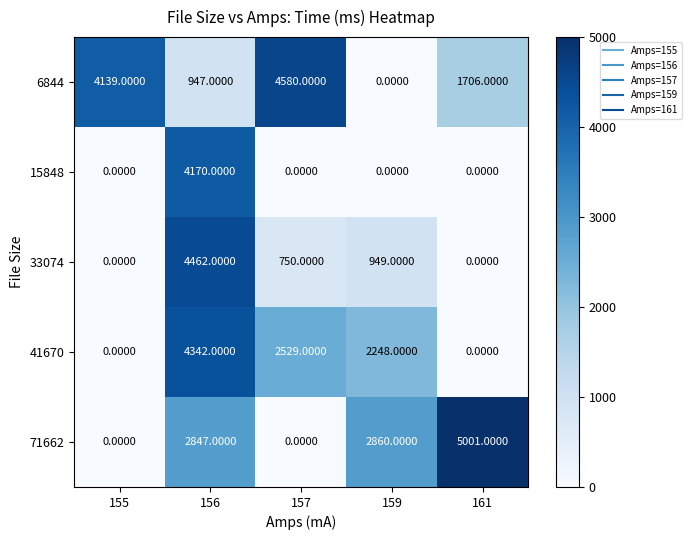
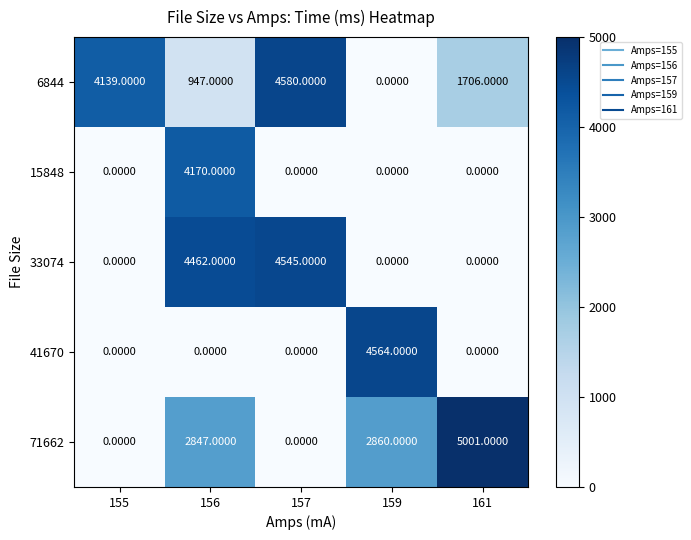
  {
    "6844": {
      "155": 4139.0000,
      "156": 947.0000,
      "157": 4580.0000,
      "159": 0.0000,
      "161": 1706.0000
    },
    "15848": {
      "155": 0.0000,
      "156": 4170.0000,
      "157": 0.0000,
      "159": 0.0000,
      "161": 0.0000
    },
    "33074": {
      "155": 0.0000,
      "156": 4462.0000,
-     "157": 750.0000,
-     "159": 949.0000,
+     "157": 4545.0000,
+     "159": 0.0000,
      "161": 0.0000
    },
    "41670": {
      "155": 0.0000,
-     "156": 4342.0000,
-     "157": 2529.0000,
-     "159": 2248.0000,
+     "156": 0.0000,
+     "157": 0.0000,
+     "159": 4564.0000,
      "161": 0.0000
    },
    "71662": {
      "155": 0.0000,
      "156": 2847.0000,
      "157": 0.0000,
      "159": 2860.0000,
      "161": 5001.0000
    }
  }
